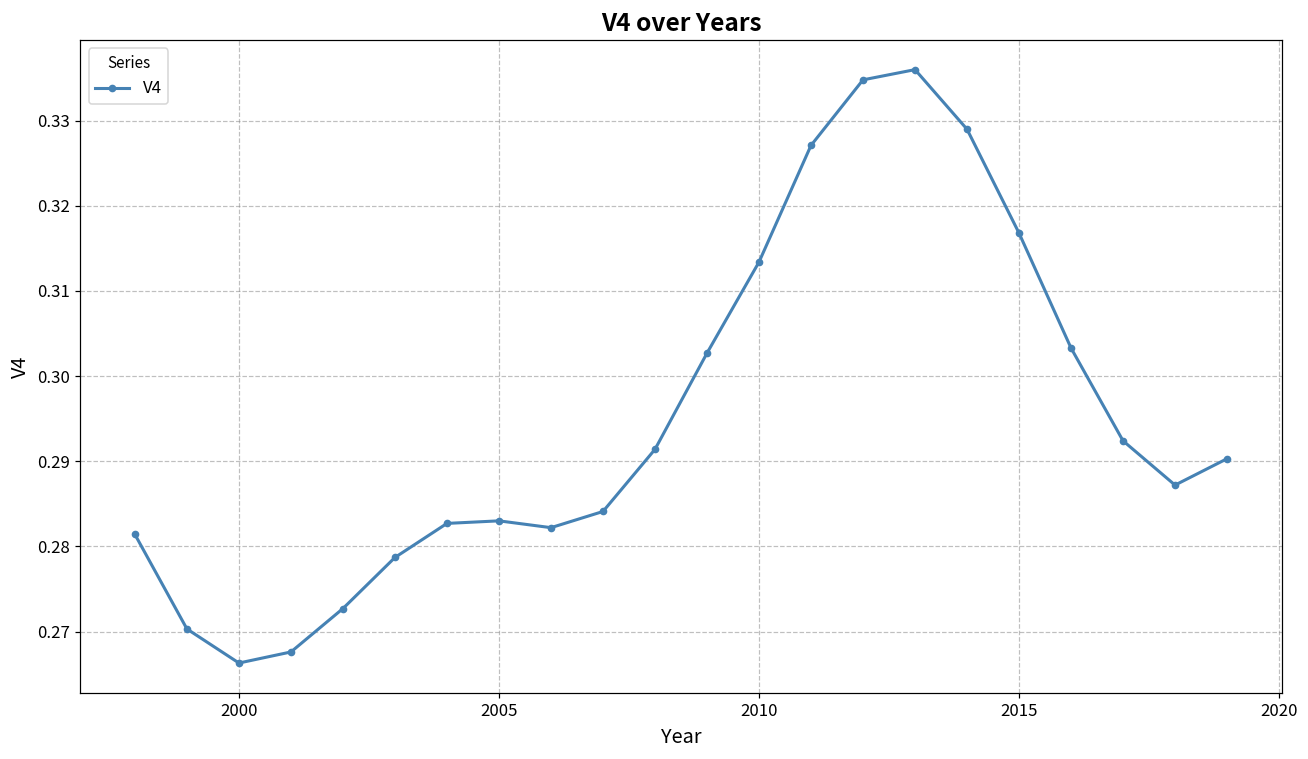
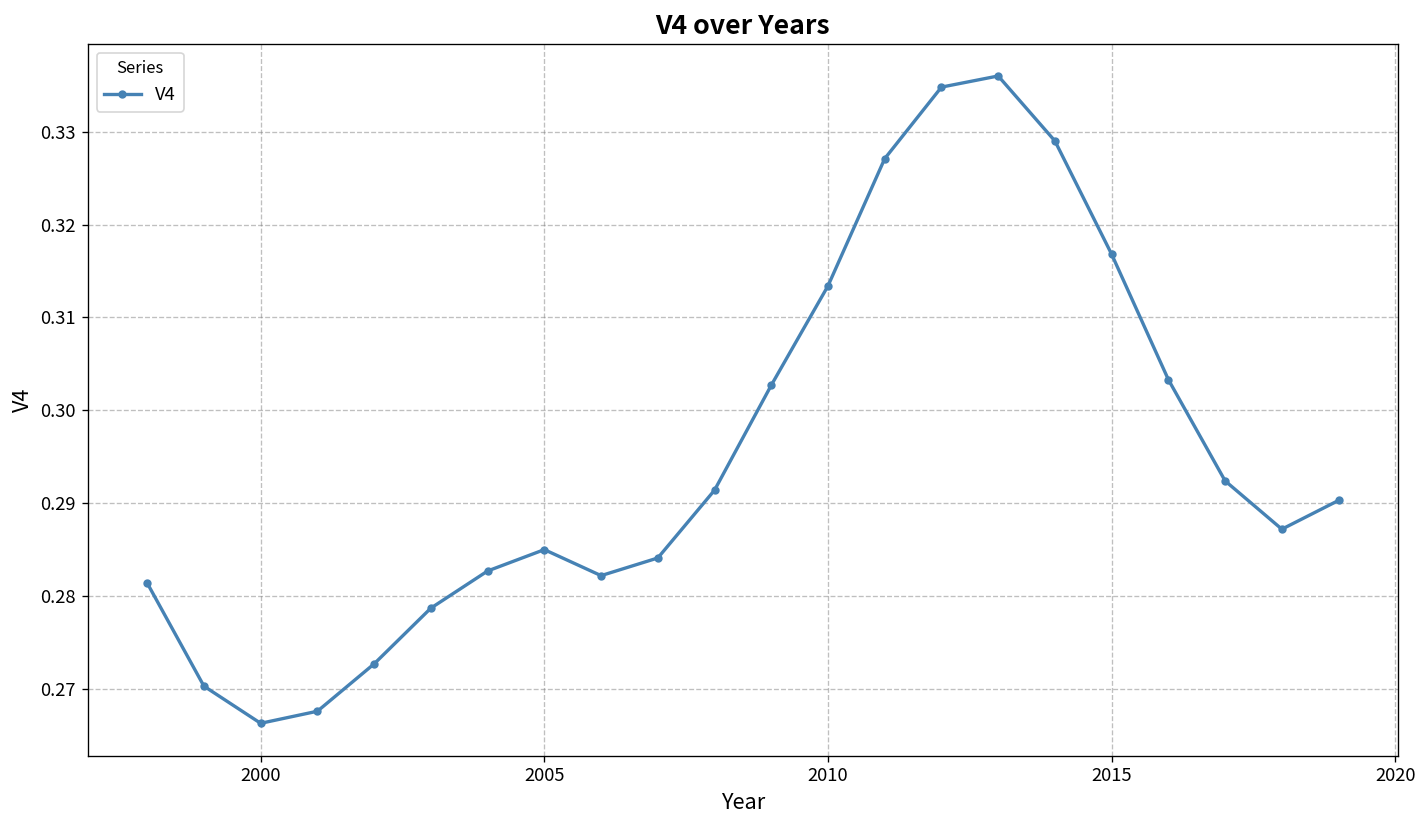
  {
    "2000": 0.266,
-   "2005": 0.283,
+   "2005": 0.285,
    "2010": 0.313,
    "2015": 0.317
  }
